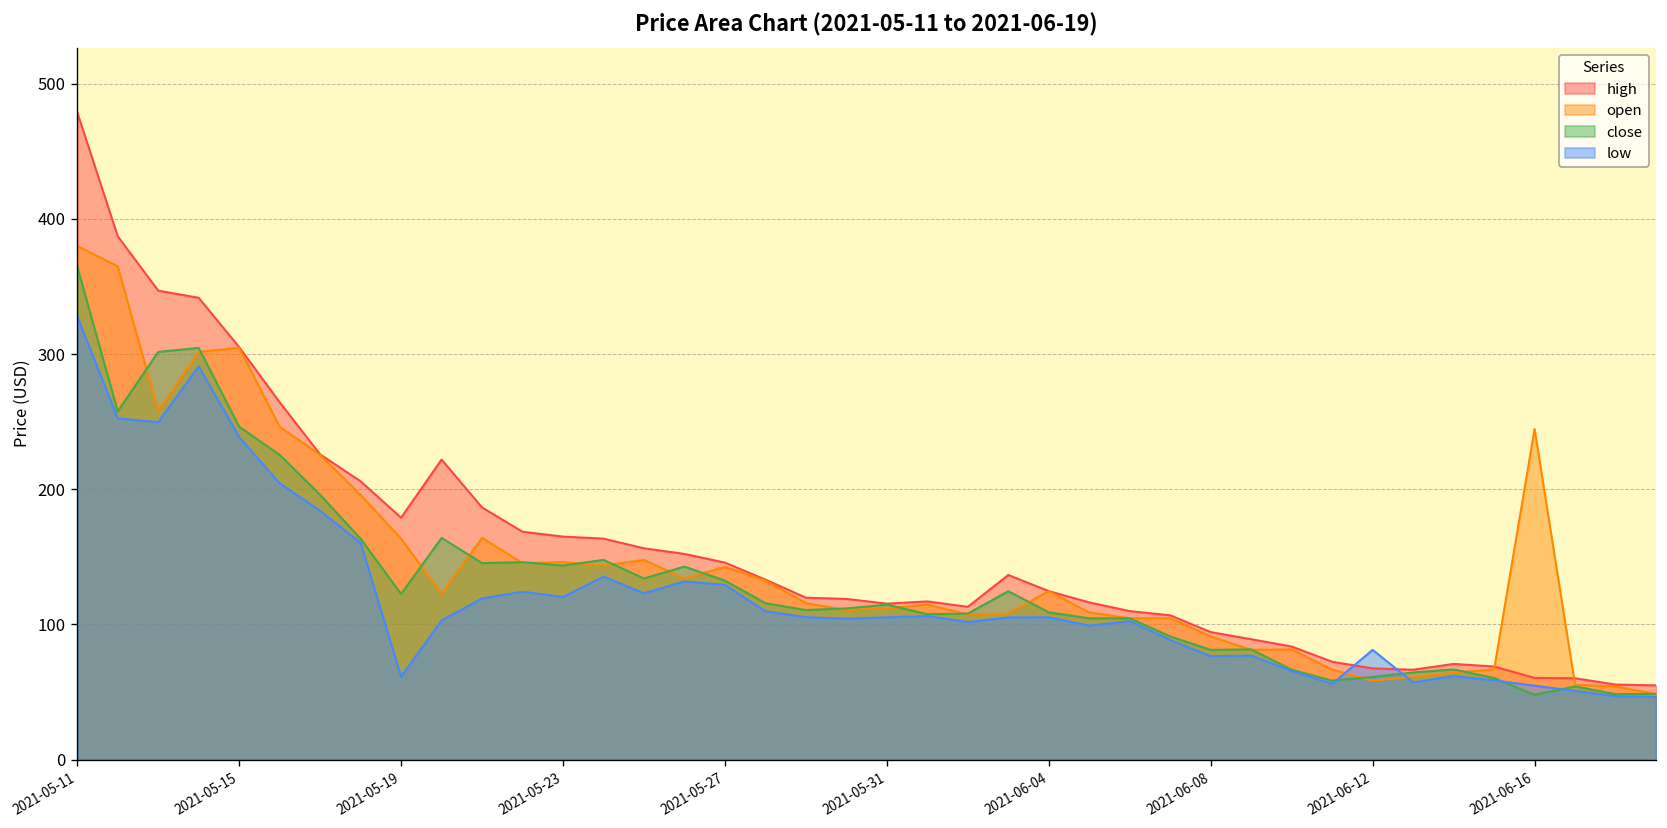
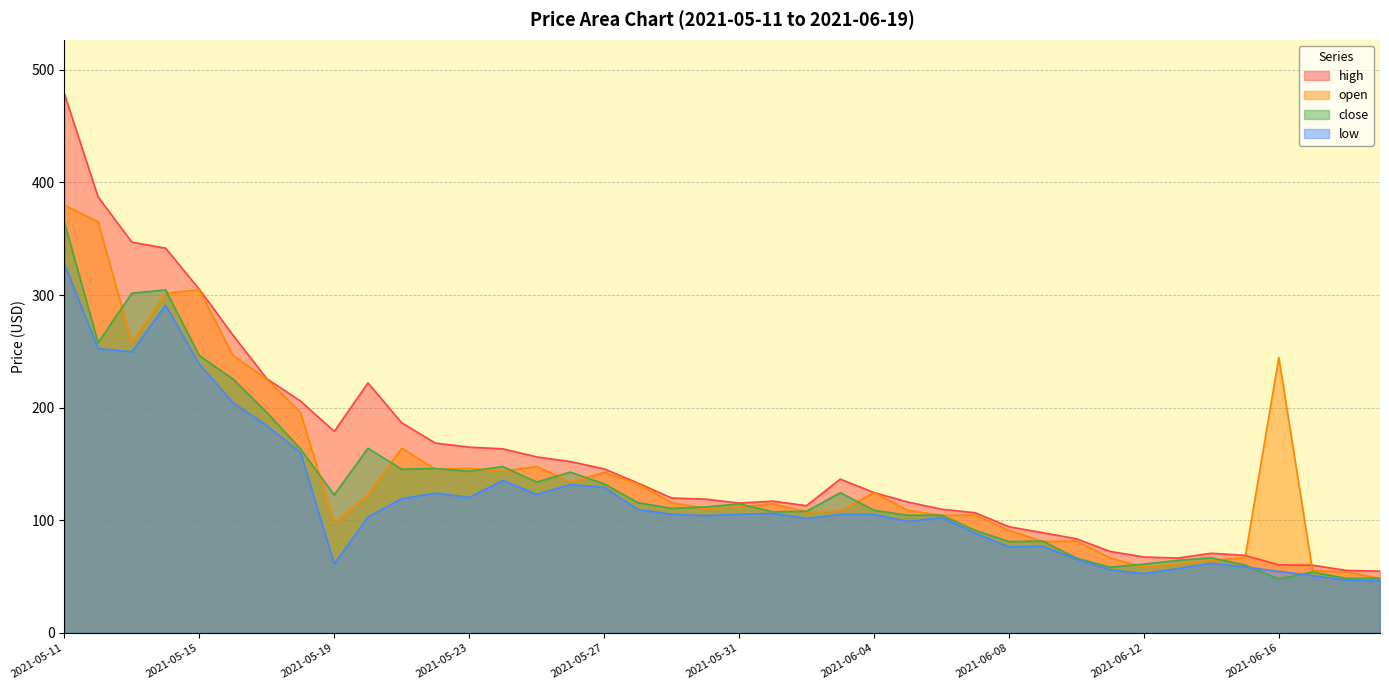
  {
    "high": {
      "2021-05-11": 479,
      "2021-05-19": 179,
      "2021-05-23": 165,
      "2021-05-27": 146,
      "2021-06-08": 94,
      "2021-06-12": 68,
      "2021-06-16": 60
    },
    "open": {
      "2021-05-11": 380,
-     "2021-05-19": 164,
+     "2021-05-19": 97,
      "2021-05-23": 146,
      "2021-05-27": 143,
      "2021-05-31": 112,
      "2021-06-08": 91,
      "2021-06-12": 58,
      "2021-06-16": 245
    },
    "close": {
      "2021-05-11": 365,
      "2021-05-15": 246,
      "2021-05-19": 123,
      "2021-05-23": 144,
      "2021-05-27": 132,
      "2021-06-04": 109,
      "2021-06-08": 81,
      "2021-06-12": 61,
      "2021-06-16": 48
    },
    "low": {
      "2021-05-11": 328,
      "2021-05-15": 239,
      "2021-05-19": 61,
      "2021-05-23": 120,
      "2021-05-27": 129,
      "2021-05-31": 105,
      "2021-06-04": 105,
      "2021-06-08": 77,
-     "2021-06-12": 81,
+     "2021-06-12": 53,
      "2021-06-16": 55
    }
  }
